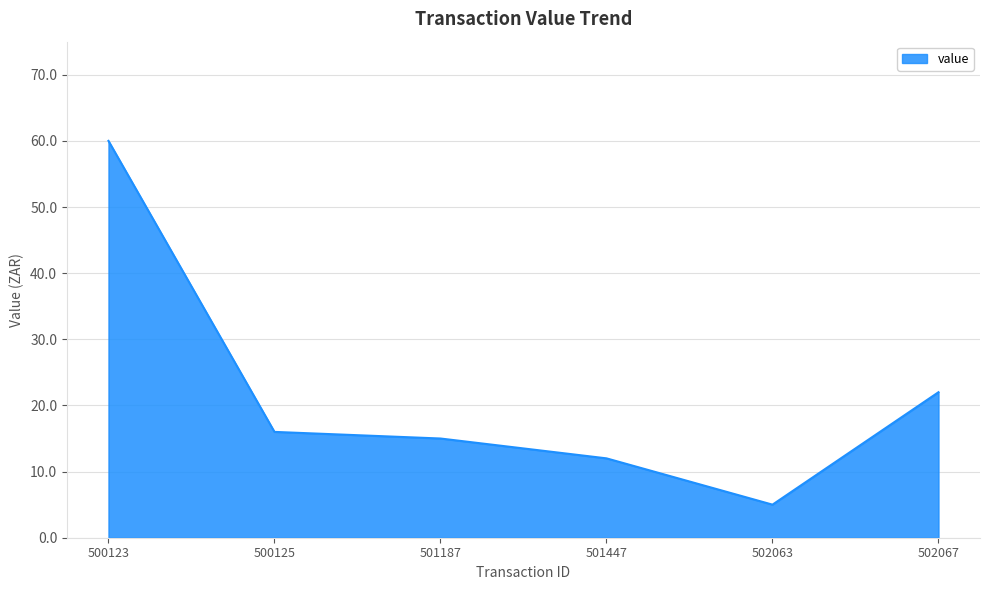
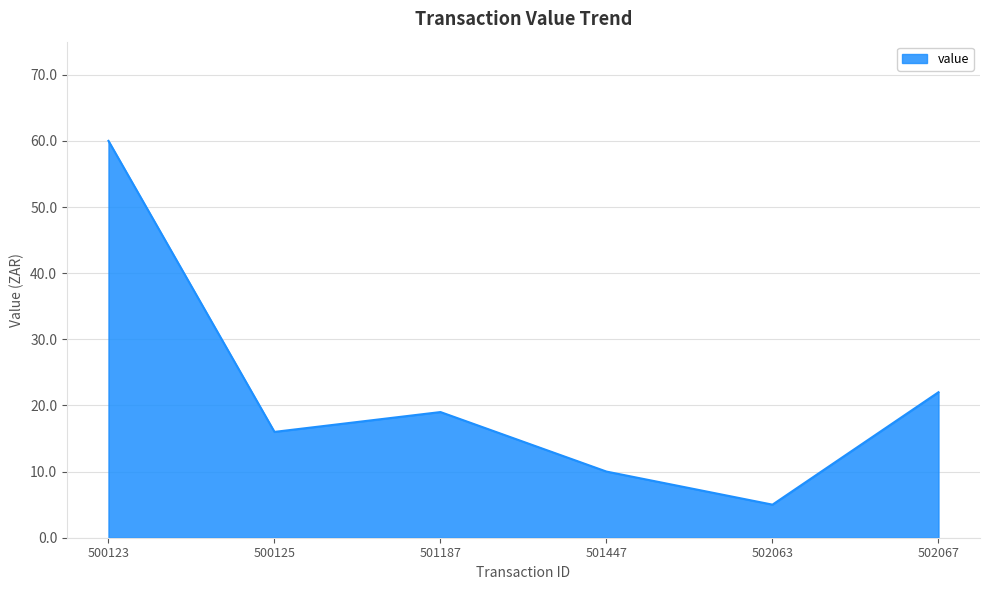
  {
    "500123": 60,
    "500125": 16,
-   "501187": 15,
-   "501447": 12,
+   "501187": 19,
+   "501447": 10,
    "502063": 5,
    "502067": 22
  }
